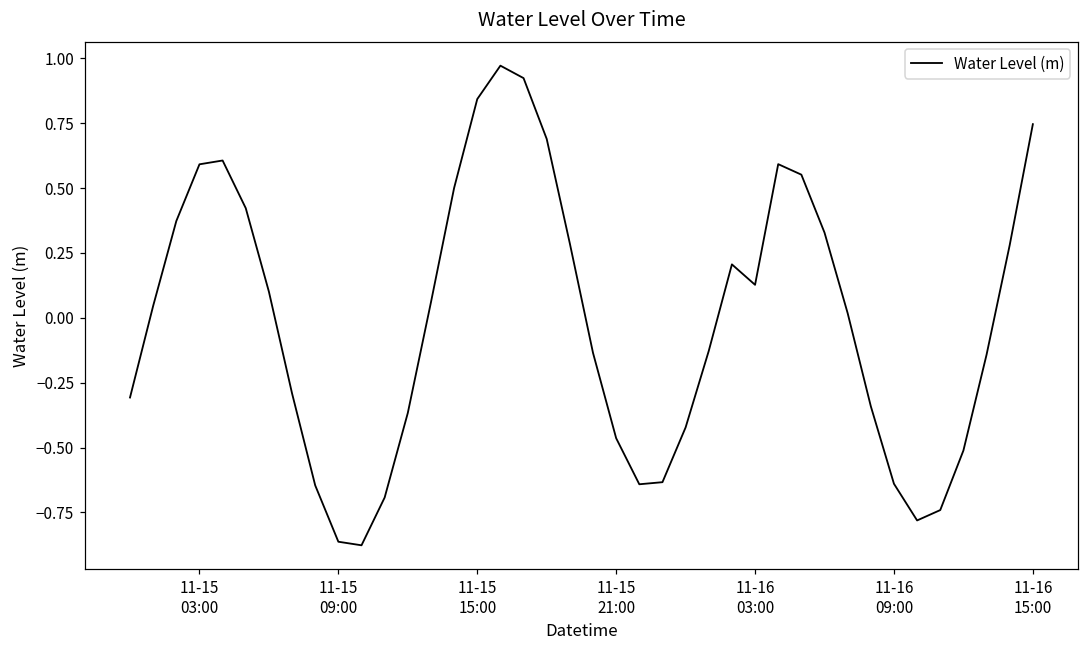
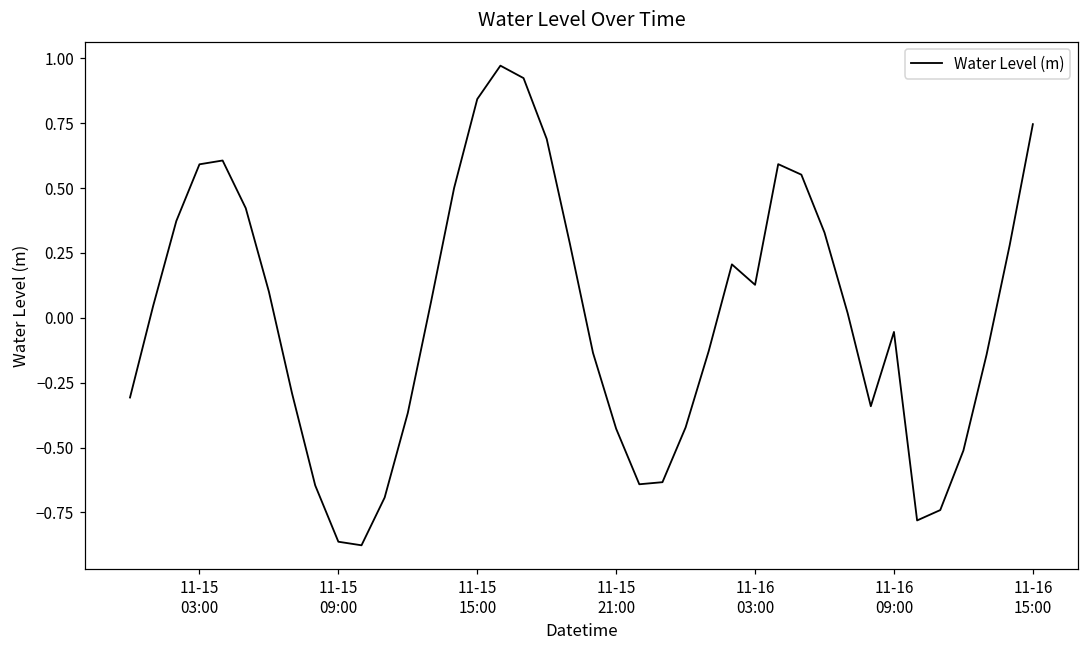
  {
    "11-15 03:00": 0.59,
    "11-15 09:00": -0.86,
    "11-15 15:00": 0.84,
-   "11-15 21:00": -0.46,
+   "11-15 21:00": -0.43,
    "11-16 03:00": 0.13,
-   "11-16 09:00": -0.64,
+   "11-16 09:00": -0.05,
    "11-16 15:00": 0.75
  }
